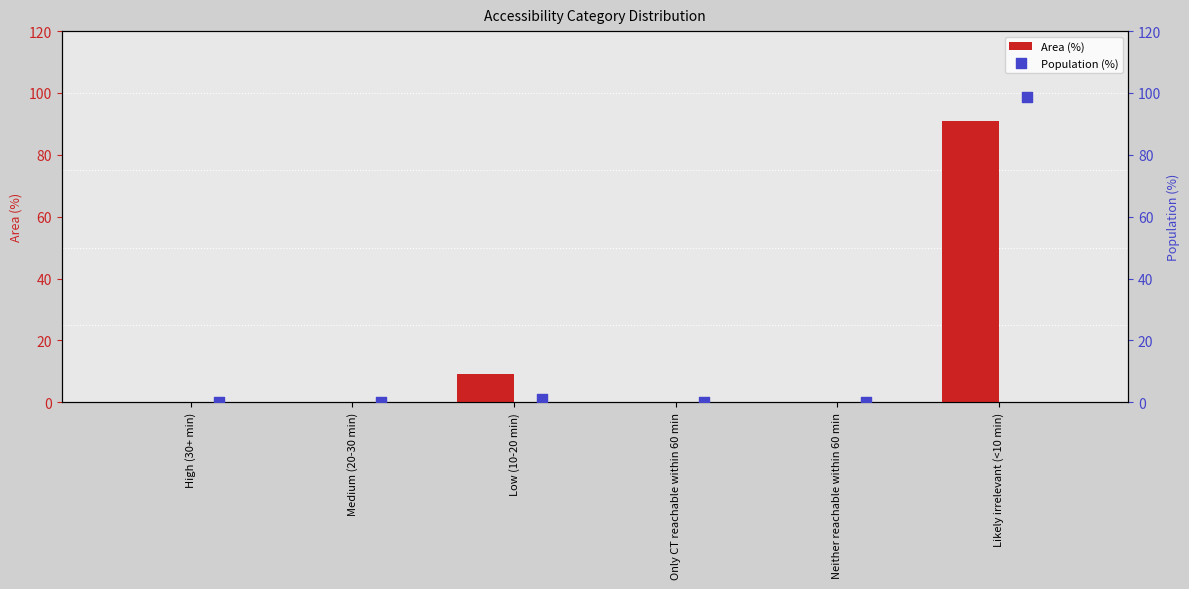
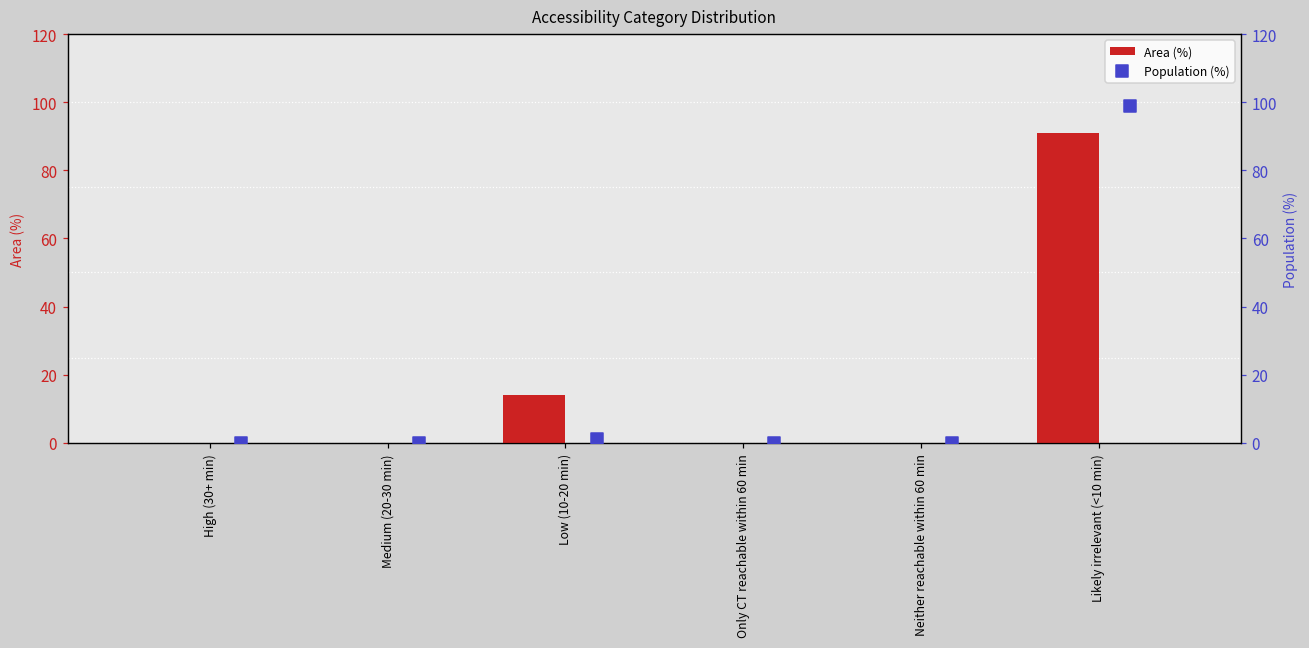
  {
    "Area (%)": {
      "High (30+ min)": 0,
      "Medium (20-30 min)": 0,
-     "Low (10-20 min)": 9,
+     "Low (10-20 min)": 14,
      "Only CT reachable within 60 min": 0,
      "Neither reachable within 60 min": 0,
      "Likely irrelevant (<10 min)": 91
    }
  }
